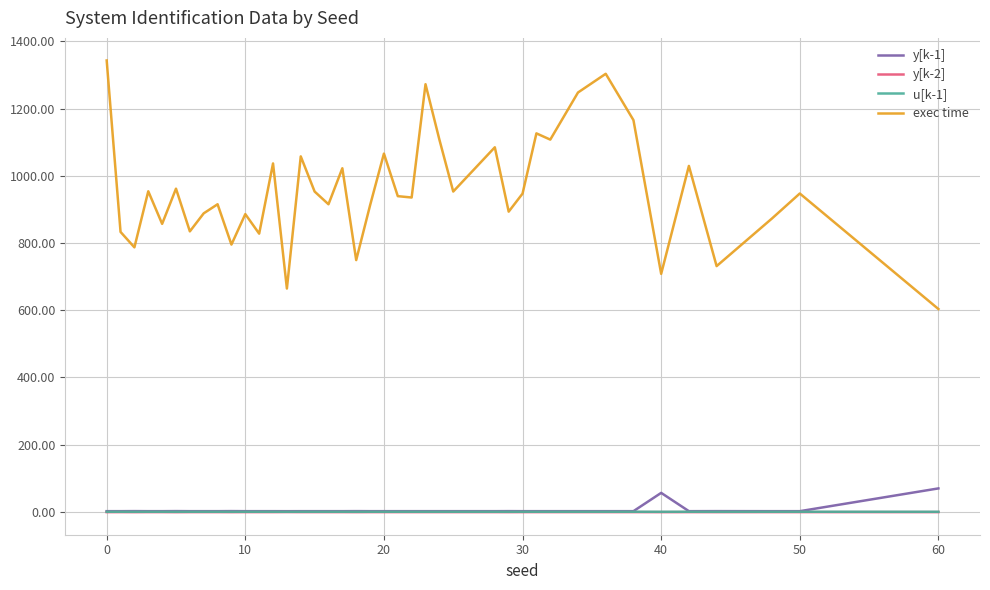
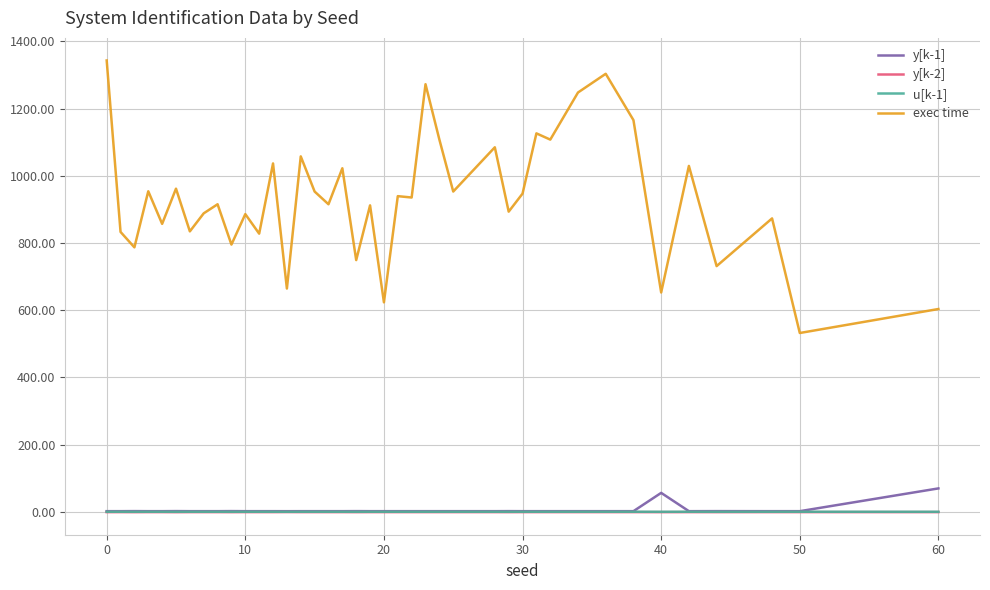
  {
    "y[k-1]": {
      "40": 60,
      "60": 70
    },
    "u[k-1]": {
      "40": 0,
      "60": 0
    },
    "exec time": {
      "0": 1340,
      "10": 890,
-     "20": 1070,
+     "20": 620,
      "30": 950,
-     "40": 710,
-     "50": 950,
+     "40": 650,
+     "50": 530,
      "60": 600
    }
  }
